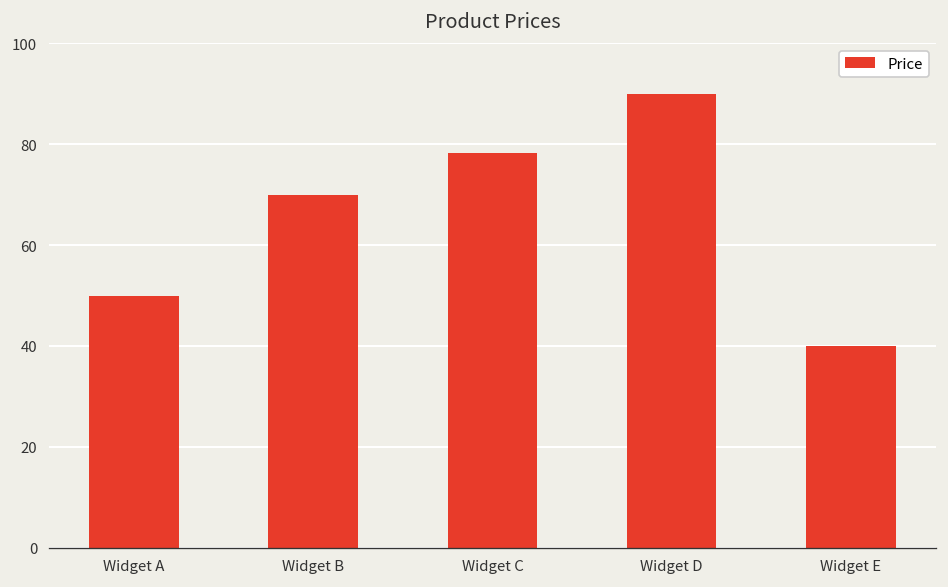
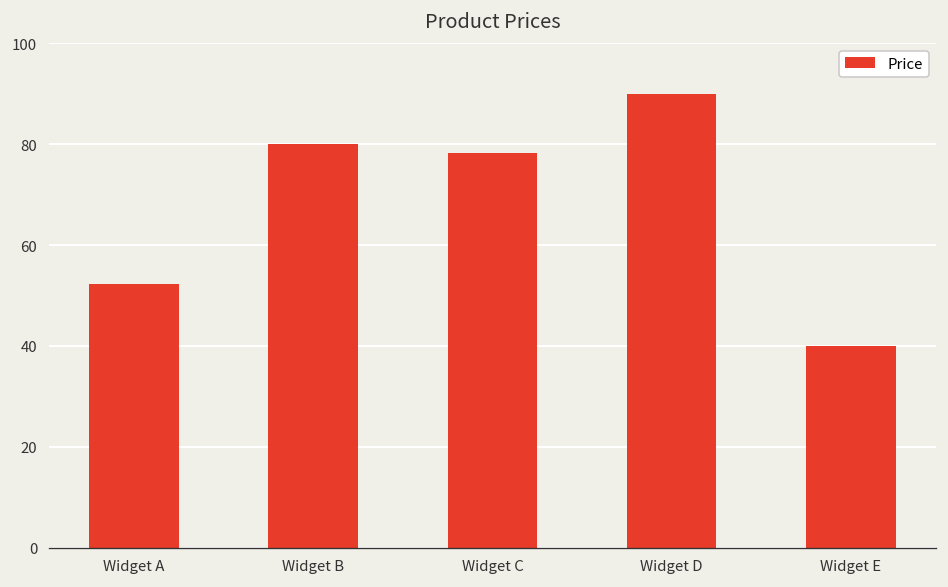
  {
-   "Widget A": 50,
-   "Widget B": 70,
+   "Widget A": 52,
+   "Widget B": 80,
    "Widget C": 78,
    "Widget D": 90,
    "Widget E": 40
  }
